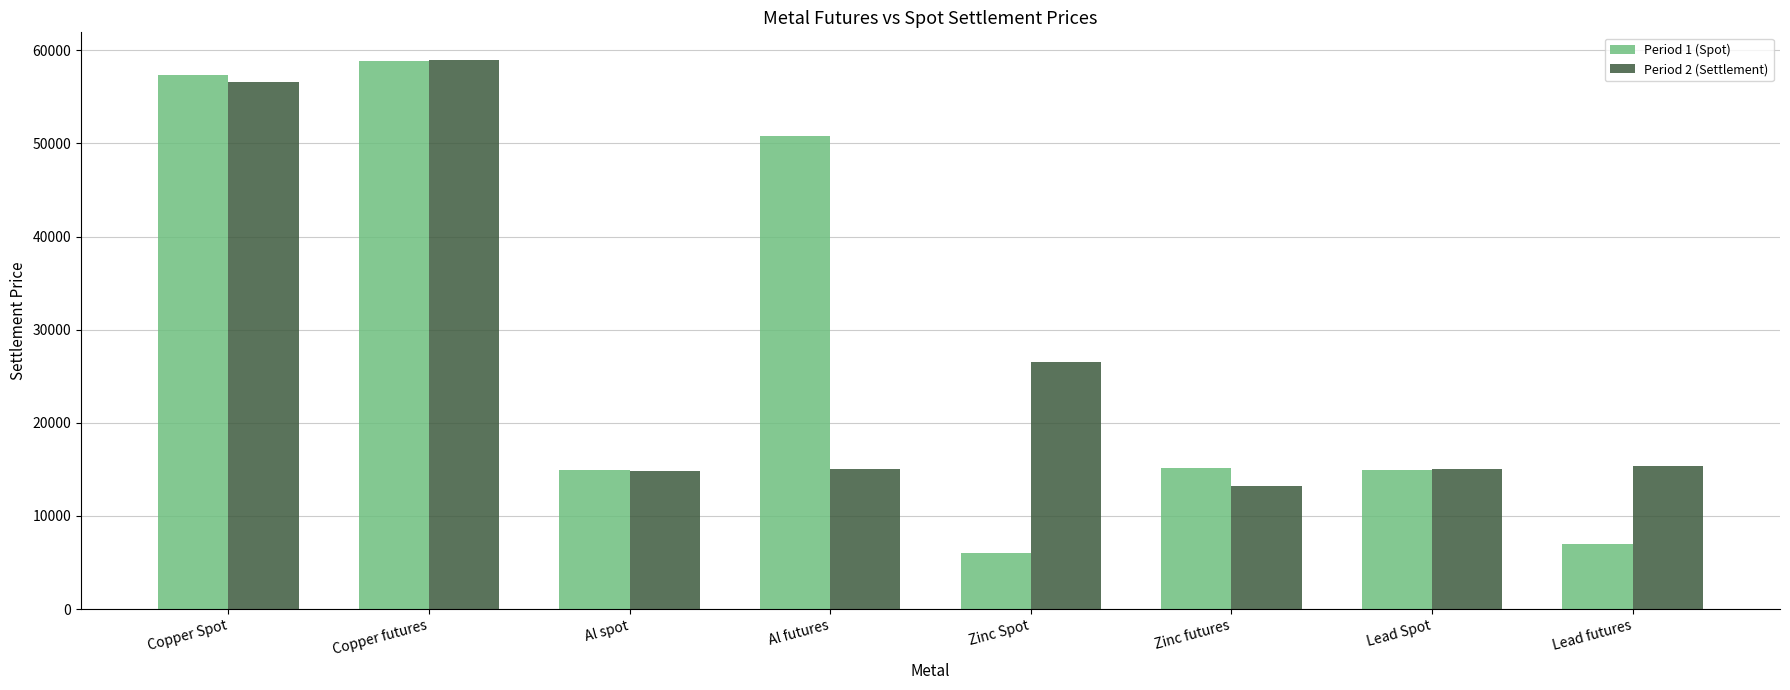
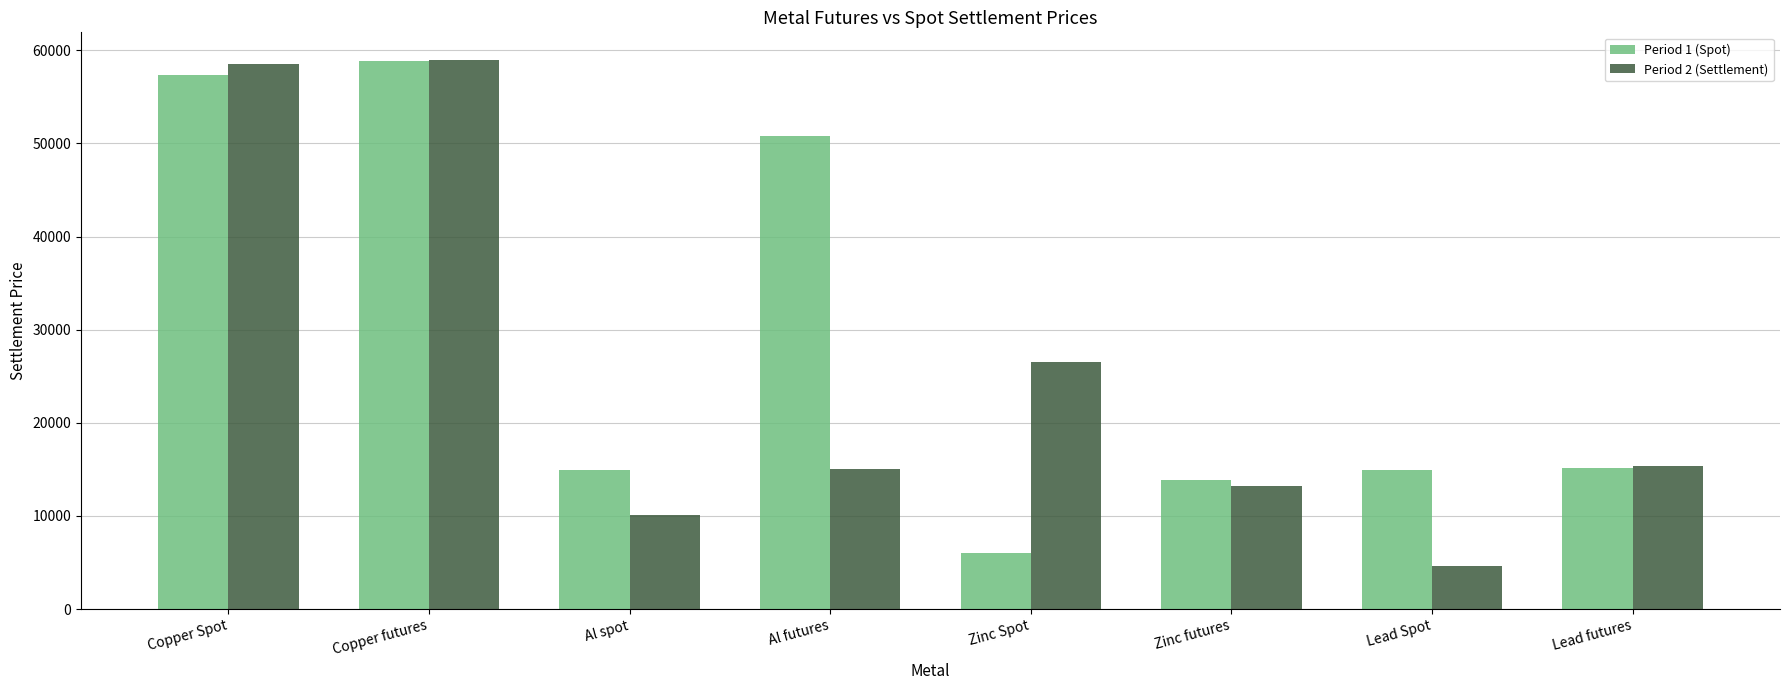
  {
    "Period 1 (Spot)": {
      "Copper Spot": 57000,
      "Copper futures": 59000,
      "Al spot": 15000,
      "Al futures": 51000,
      "Zinc Spot": 6000,
-     "Zinc futures": 15000,
+     "Zinc futures": 14000,
      "Lead Spot": 15000,
-     "Lead futures": 7000
+     "Lead futures": 15000
    },
    "Period 2 (Settlement)": {
-     "Copper Spot": 57000,
+     "Copper Spot": 58000,
      "Copper futures": 59000,
-     "Al spot": 15000,
+     "Al spot": 10000,
      "Al futures": 15000,
      "Zinc Spot": 26000,
      "Zinc futures": 13000,
-     "Lead Spot": 15000,
+     "Lead Spot": 5000,
      "Lead futures": 15000
    }
  }
